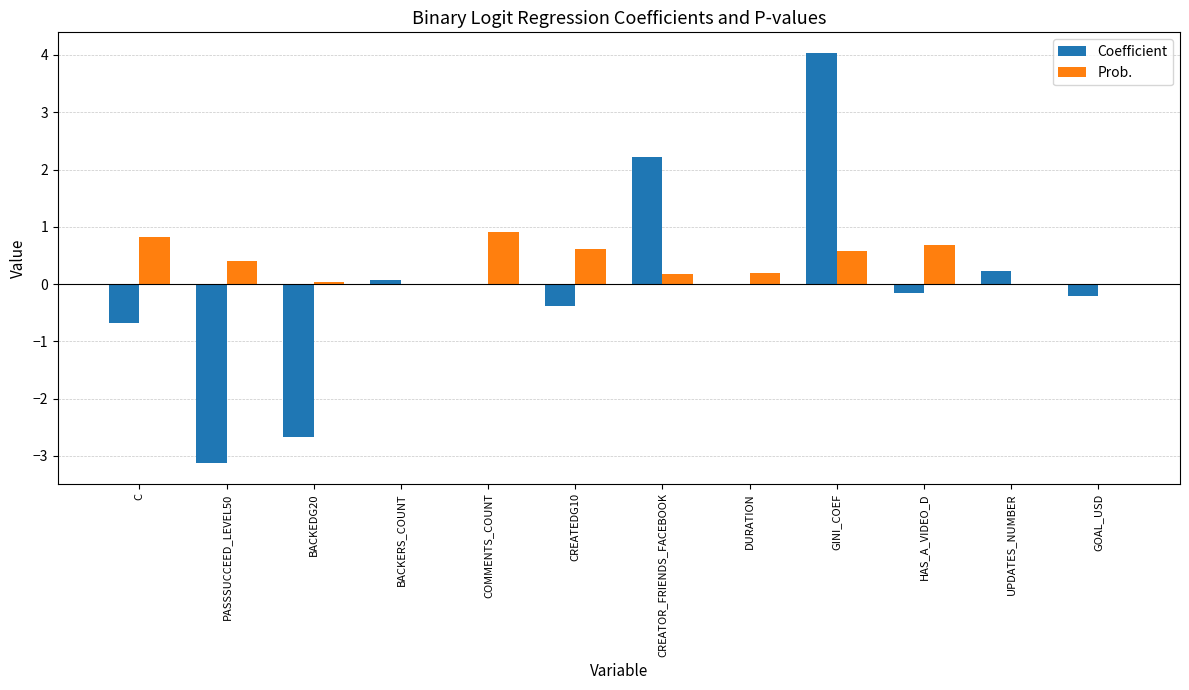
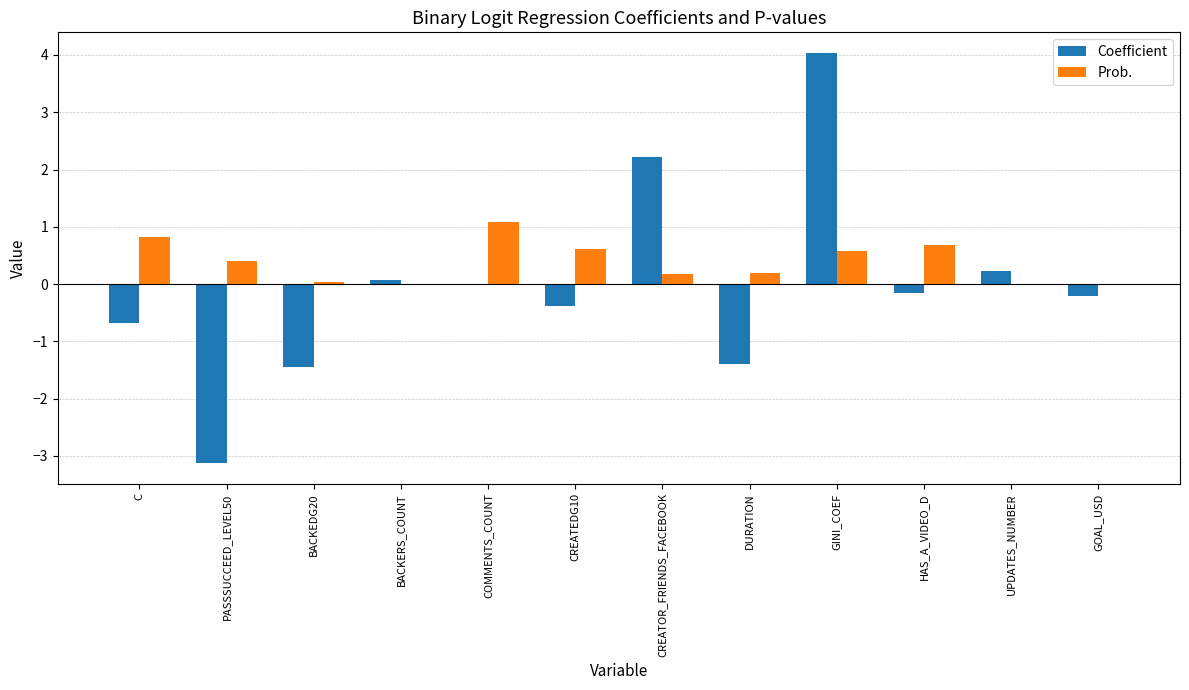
  {
    "Coefficient": {
      "C": -0.7,
      "PASSSUCCEED_LEVEL50": -3.1,
-     "BACKEDG20": -2.7,
+     "BACKEDG20": -1.4,
      "BACKERS_COUNT": 0.1,
      "CREATEDG10": -0.4,
      "CREATOR_FRIENDS_FACEBOOK": 2.2,
-     "DURATION": 0.0,
+     "DURATION": -1.4,
      "GINI_COEF": 4.0,
      "HAS_A_VIDEO_D": -0.2,
      "UPDATES_NUMBER": 0.2,
      "GOAL_USD": -0.2
    },
    "Prob.": {
      "C": 0.8,
      "PASSSUCCEED_LEVEL50": 0.4,
      "BACKEDG20": 0.0,
      "BACKERS_COUNT": 0.0,
-     "COMMENTS_COUNT": 0.9,
+     "COMMENTS_COUNT": 1.1,
      "CREATEDG10": 0.6,
      "CREATOR_FRIENDS_FACEBOOK": 0.2,
      "DURATION": 0.2,
      "GINI_COEF": 0.6,
      "HAS_A_VIDEO_D": 0.7,
      "UPDATES_NUMBER": 0.0,
      "GOAL_USD": 0.0
    }
  }
